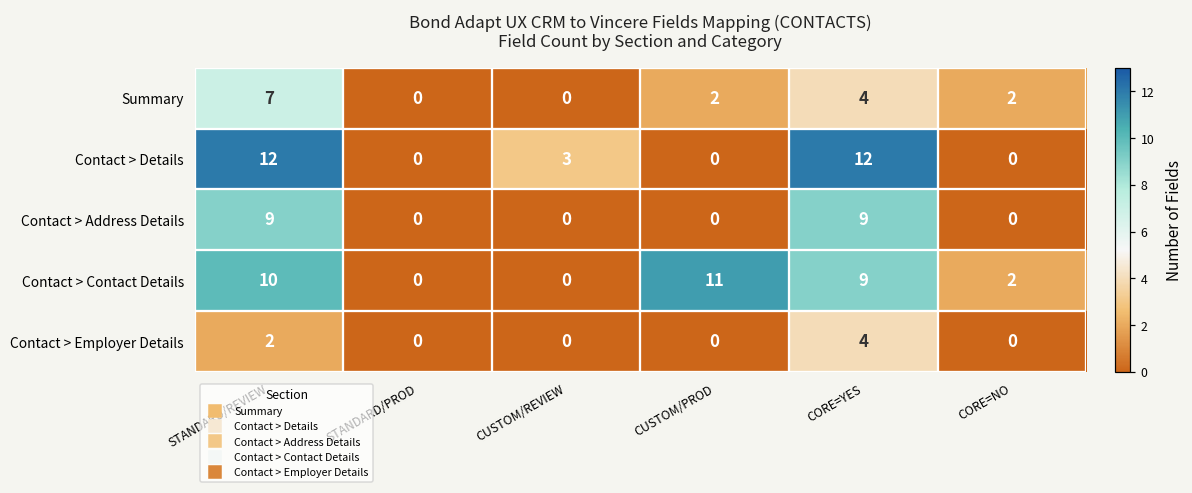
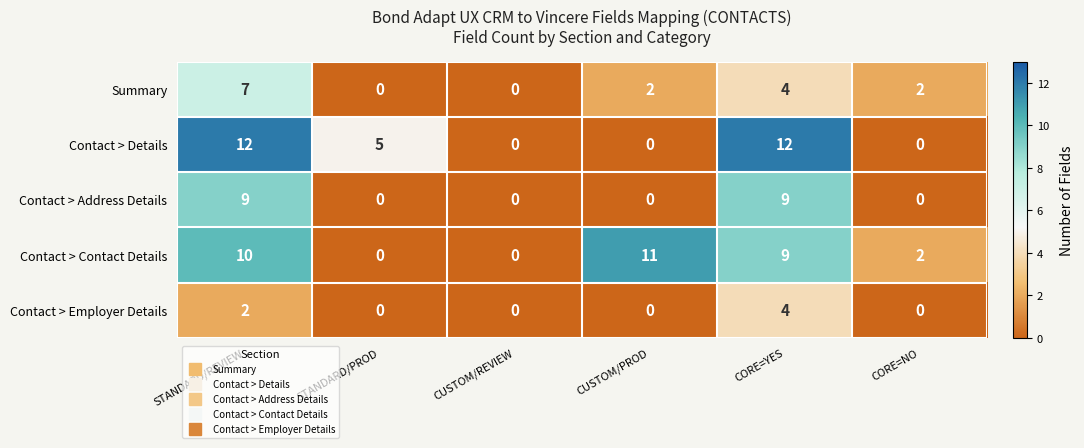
  {
    "Summary": {
      "STANDARD/REVIEW": 7,
      "STANDARD/PROD": 0,
      "CUSTOM/REVIEW": 0,
      "CUSTOM/PROD": 2,
      "CORE=YES": 4,
      "CORE=NO": 2
    },
    "Contact > Details": {
      "STANDARD/REVIEW": 12,
-     "STANDARD/PROD": 0,
-     "CUSTOM/REVIEW": 3,
+     "STANDARD/PROD": 5,
+     "CUSTOM/REVIEW": 0,
      "CUSTOM/PROD": 0,
      "CORE=YES": 12,
      "CORE=NO": 0
    },
    "Contact > Address Details": {
      "STANDARD/REVIEW": 9,
      "STANDARD/PROD": 0,
      "CUSTOM/REVIEW": 0,
      "CUSTOM/PROD": 0,
      "CORE=YES": 9,
      "CORE=NO": 0
    },
    "Contact > Contact Details": {
      "STANDARD/REVIEW": 10,
      "STANDARD/PROD": 0,
      "CUSTOM/REVIEW": 0,
      "CUSTOM/PROD": 11,
      "CORE=YES": 9,
      "CORE=NO": 2
    },
    "Contact > Employer Details": {
      "STANDARD/REVIEW": 2,
      "STANDARD/PROD": 0,
      "CUSTOM/REVIEW": 0,
      "CUSTOM/PROD": 0,
      "CORE=YES": 4,
      "CORE=NO": 0
    }
  }
